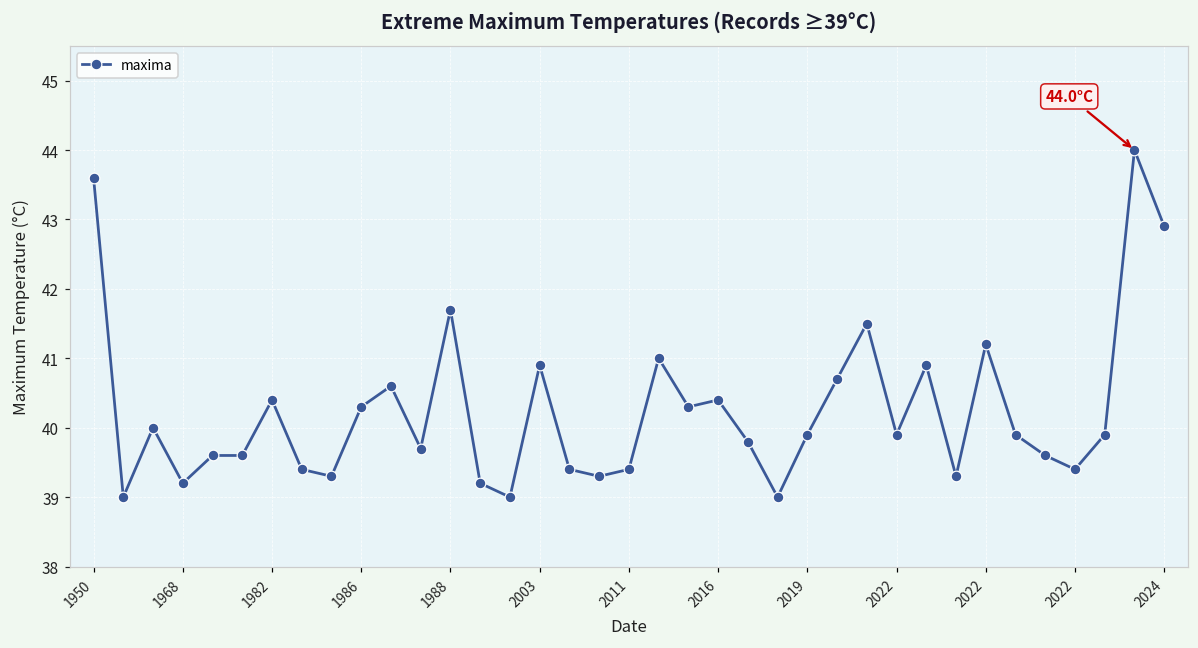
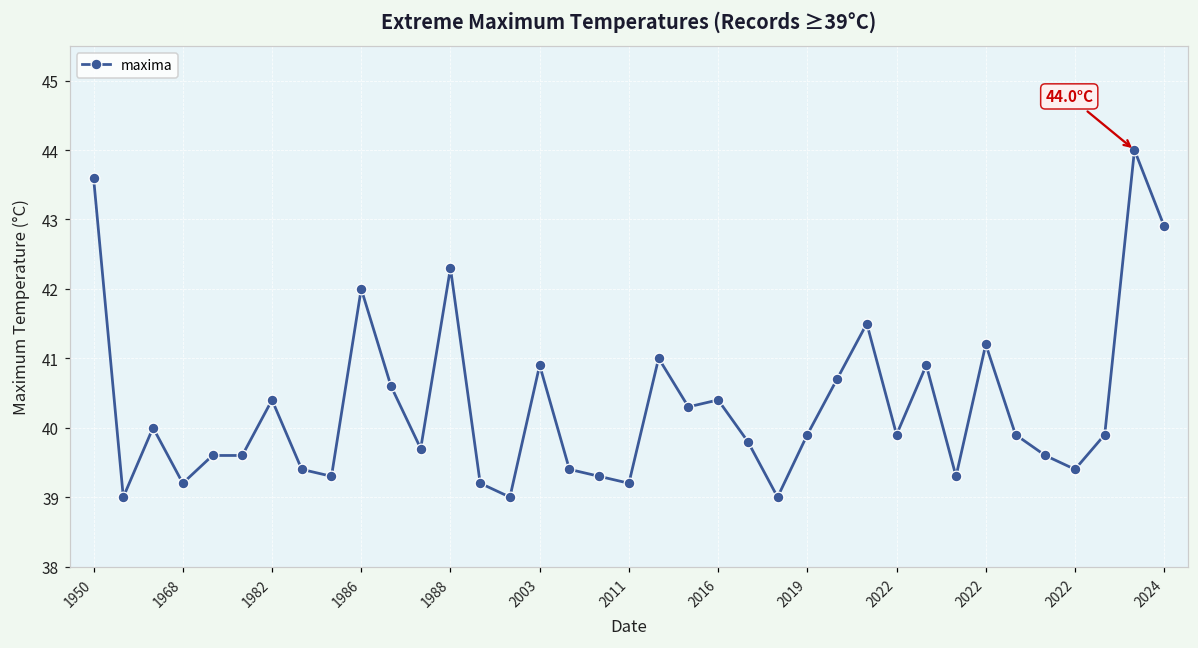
  {
    "1950": 43.6,
    "1968": 39.2,
    "1982": 40.4,
-   "1986": 40.3,
-   "1988": 41.7,
+   "1986": 42.0,
+   "1988": 42.3,
    "2003": 40.9,
-   "2011": 39.4,
+   "2011": 39.2,
    "2016": 40.4,
    "2019": 39.9,
    "2024": 42.9
  }
